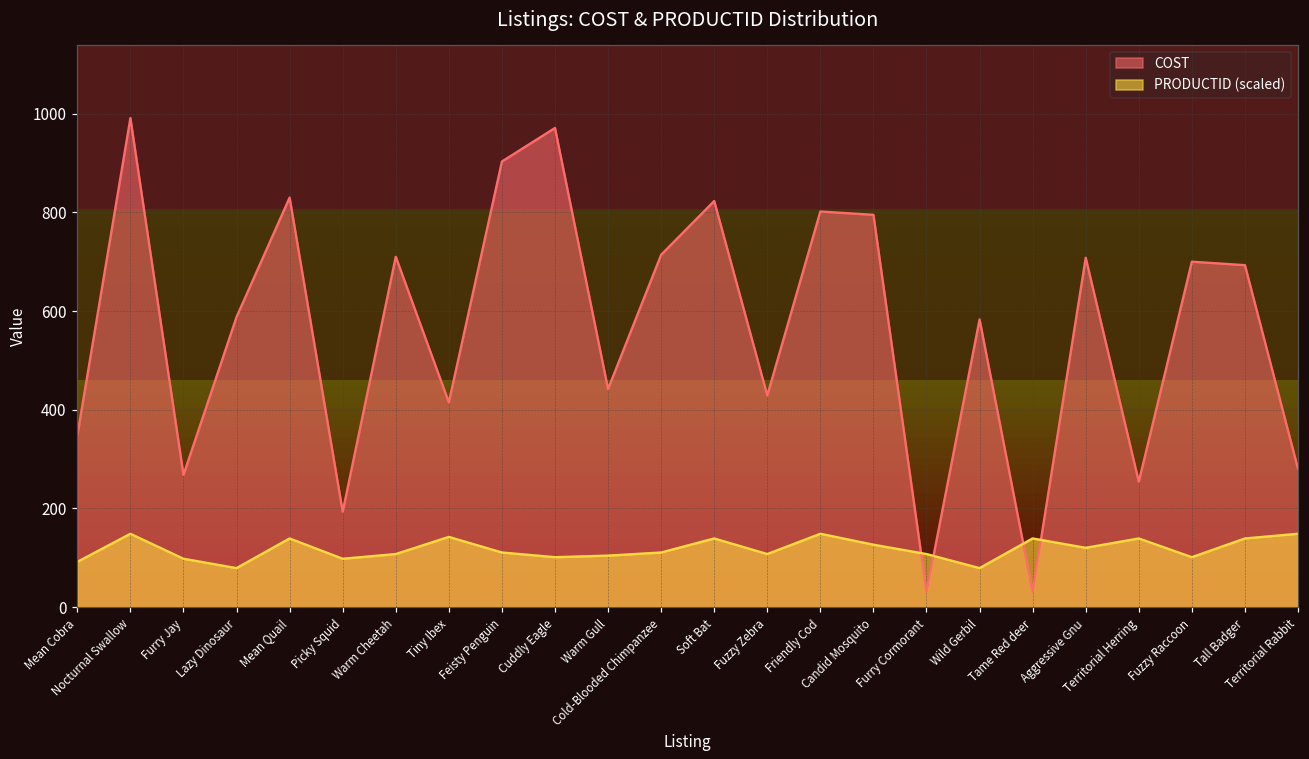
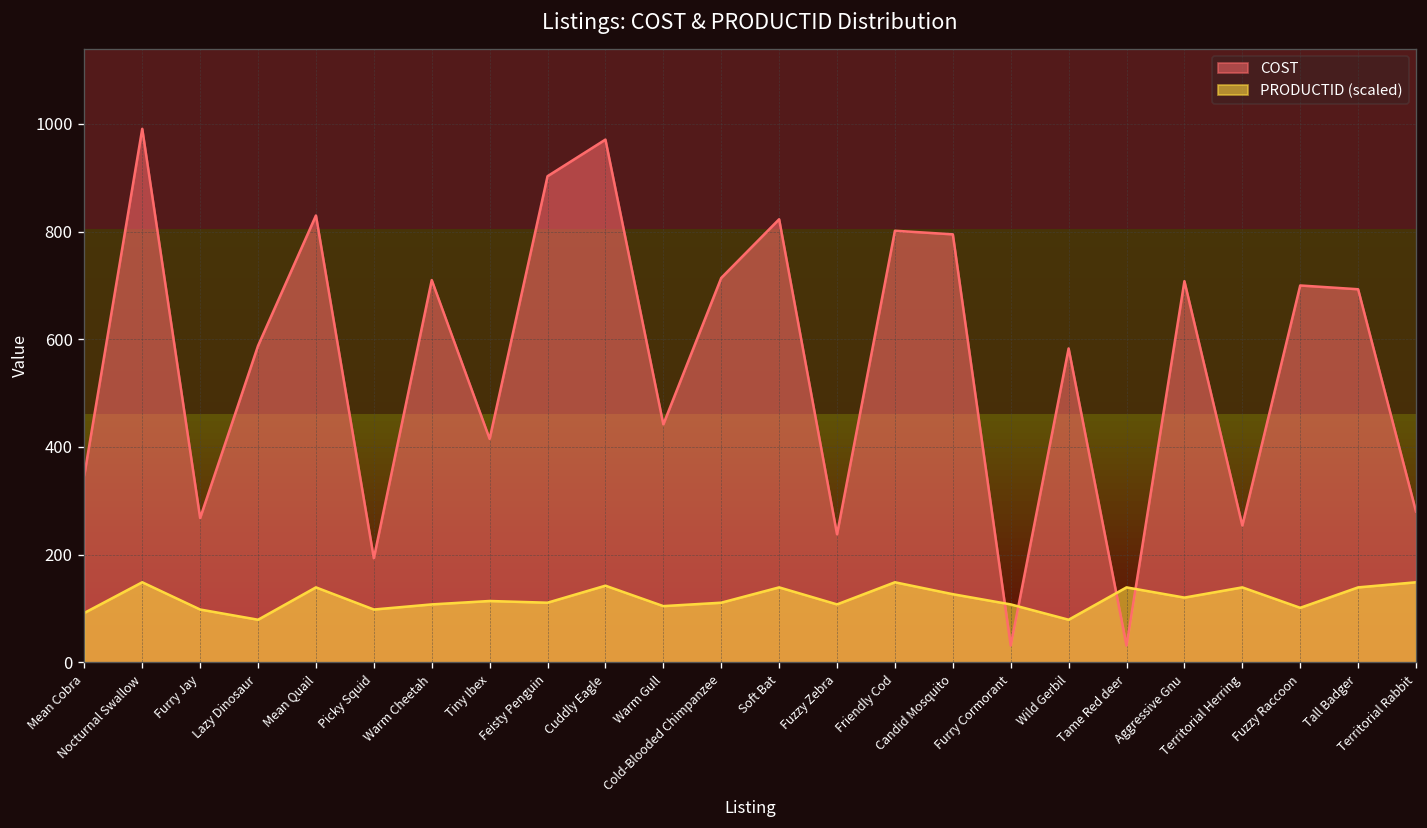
  {
    "COST": {
      "Mean Cobra": 350,
      "Nocturnal Swallow": 990,
      "Furry Jay": 270,
      "Lazy Dinosaur": 590,
      "Mean Quail": 830,
      "Picky Squid": 190,
      "Warm Cheetah": 710,
      "Tiny Ibex": 410,
      "Feisty Penguin": 900,
      "Cuddly Eagle": 970,
      "Warm Gull": 440,
      "Cold-Blooded Chimpanzee": 710,
      "Soft Bat": 820,
-     "Fuzzy Zebra": 430,
+     "Fuzzy Zebra": 240,
      "Friendly Cod": 800,
      "Candid Mosquito": 790,
      "Furry Cormorant": 30,
      "Wild Gerbil": 580,
      "Tame Red deer": 30,
      "Aggressive Gnu": 710,
      "Territorial Herring": 250,
      "Fuzzy Raccoon": 700,
      "Tall Badger": 690,
      "Territorial Rabbit": 280
    },
    "PRODUCTID (scaled)": {
      "Mean Cobra": 90,
      "Nocturnal Swallow": 150,
      "Furry Jay": 100,
      "Lazy Dinosaur": 80,
      "Mean Quail": 140,
      "Picky Squid": 100,
      "Warm Cheetah": 110,
-     "Tiny Ibex": 140,
+     "Tiny Ibex": 110,
      "Feisty Penguin": 110,
-     "Cuddly Eagle": 100,
+     "Cuddly Eagle": 140,
      "Warm Gull": 100,
      "Cold-Blooded Chimpanzee": 110,
      "Soft Bat": 140,
      "Fuzzy Zebra": 110,
      "Friendly Cod": 150,
      "Candid Mosquito": 130,
      "Furry Cormorant": 110,
      "Wild Gerbil": 80,
      "Tame Red deer": 140,
      "Aggressive Gnu": 120,
      "Territorial Herring": 140,
      "Fuzzy Raccoon": 100,
      "Tall Badger": 140,
      "Territorial Rabbit": 150
    }
  }
